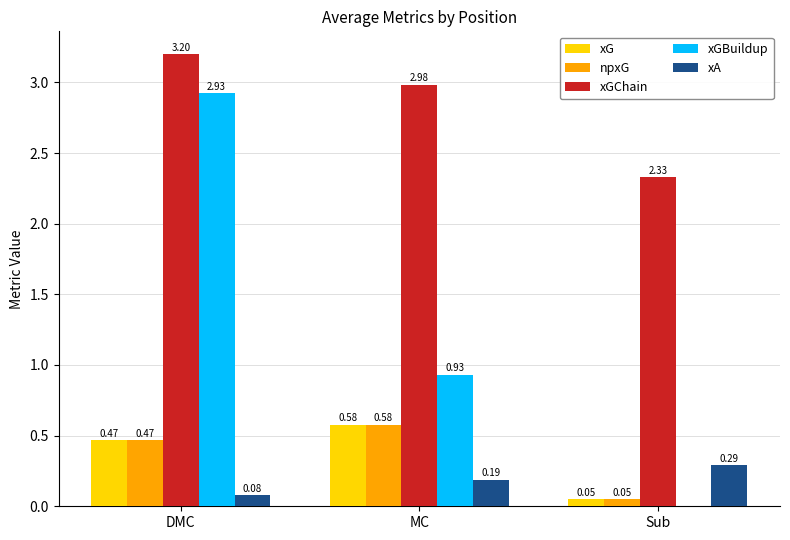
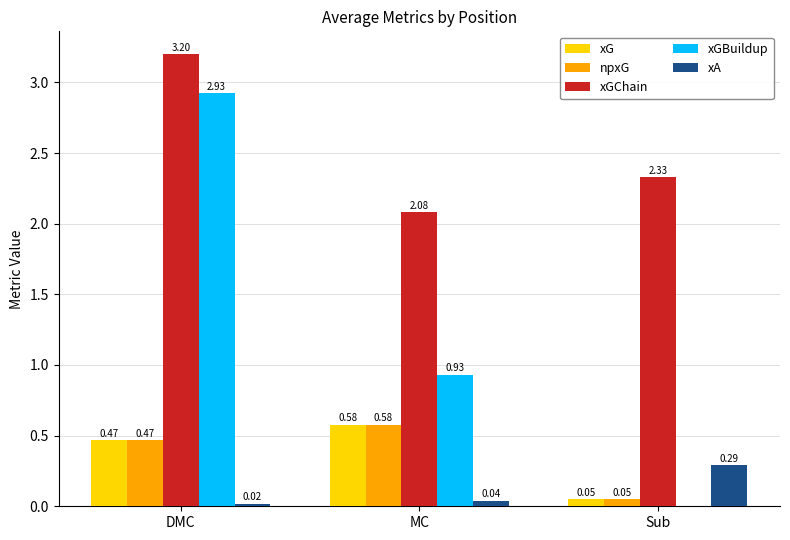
  {
    "xGChain": {
      "DMC": 3.20,
-     "MC": 2.98,
+     "MC": 2.08,
      "Sub": 2.33
    },
    "xGBuildup": {
      "DMC": 2.93,
      "MC": 0.93
    },
    "xA": {
-     "DMC": 0.08,
-     "MC": 0.19,
+     "DMC": 0.02,
+     "MC": 0.04,
      "Sub": 0.29
    }
  }
